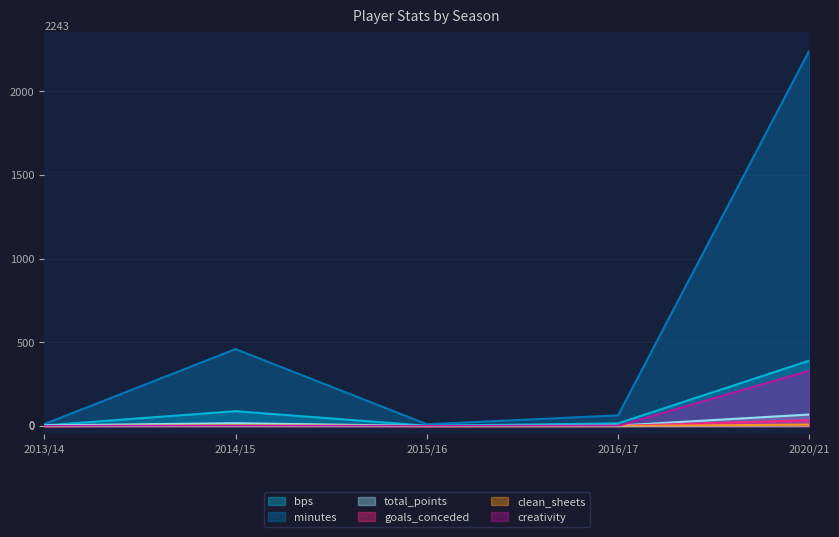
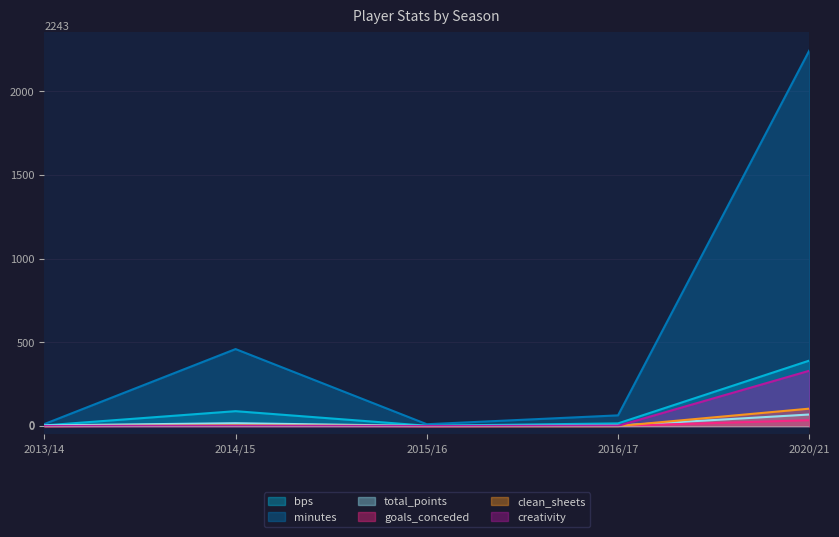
  {
    "total_points": {
      "2020/21": 70
    },
    "clean_sheets": {
-     "2020/21": 10
+     "2020/21": 100
    }
  }
